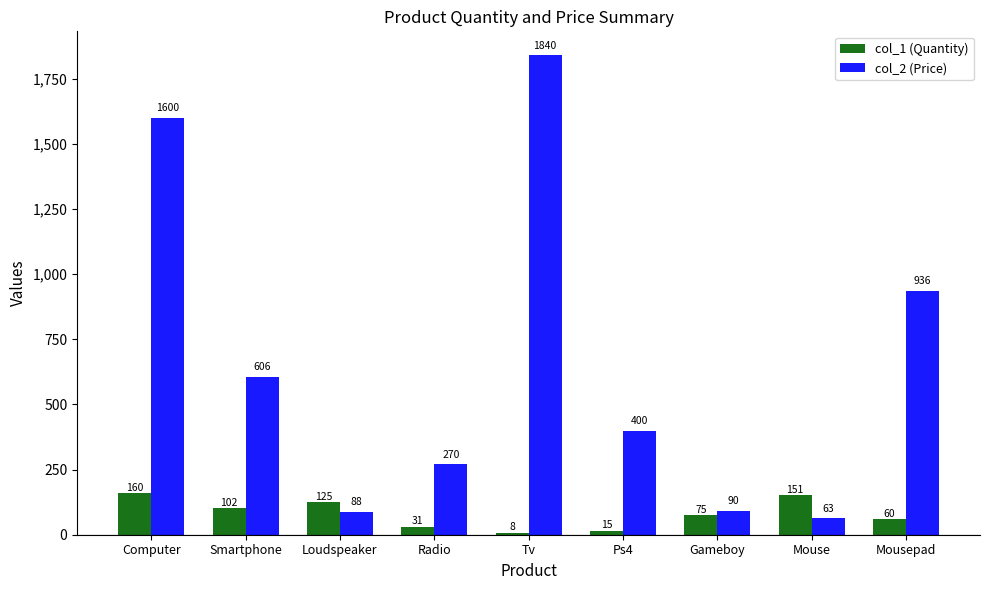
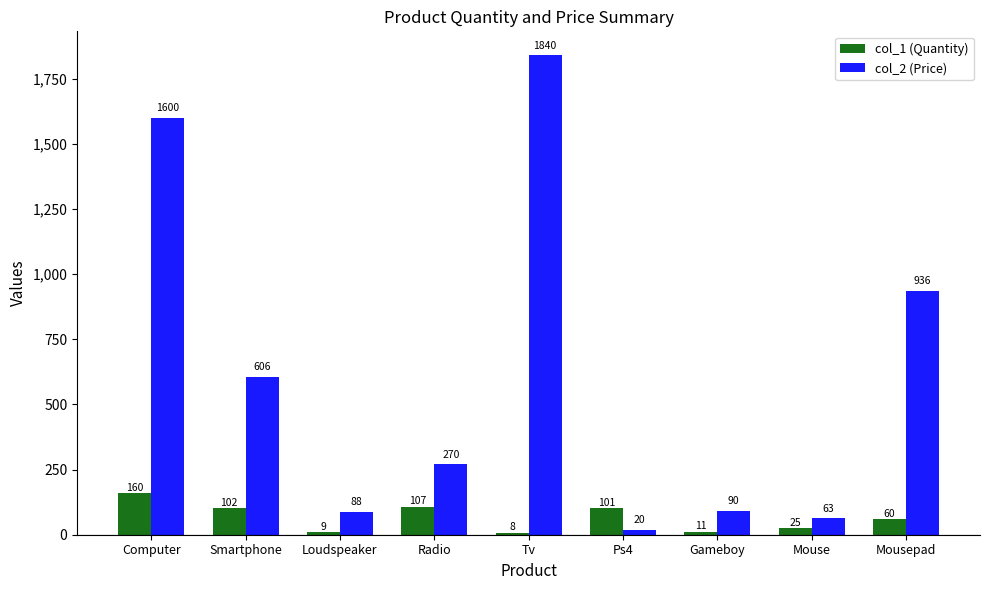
  {
    "col_1 (Quantity)": {
      "Computer": 160,
      "Smartphone": 102,
-     "Loudspeaker": 125,
-     "Radio": 31,
+     "Loudspeaker": 9,
+     "Radio": 107,
      "Tv": 8,
-     "Ps4": 15,
-     "Gameboy": 75,
-     "Mouse": 151,
+     "Ps4": 101,
+     "Gameboy": 11,
+     "Mouse": 25,
      "Mousepad": 60
    },
    "col_2 (Price)": {
      "Computer": 1600,
      "Smartphone": 606,
      "Loudspeaker": 88,
      "Radio": 270,
      "Tv": 1840,
-     "Ps4": 400,
+     "Ps4": 20,
      "Gameboy": 90,
      "Mouse": 63,
      "Mousepad": 936
    }
  }
